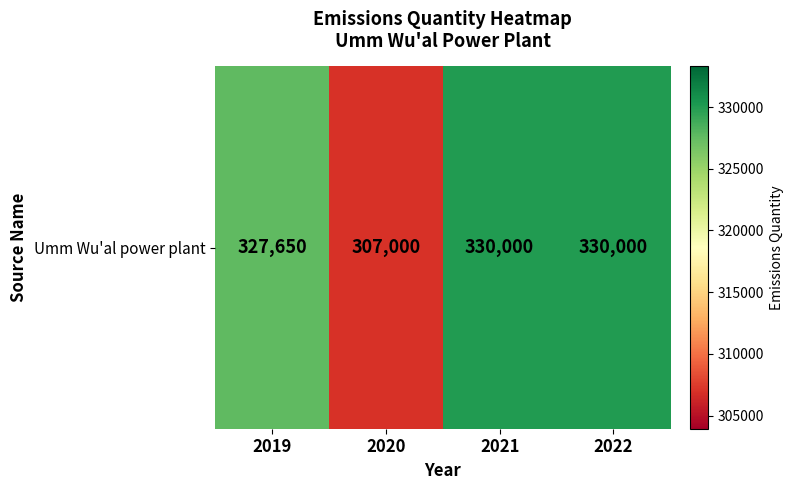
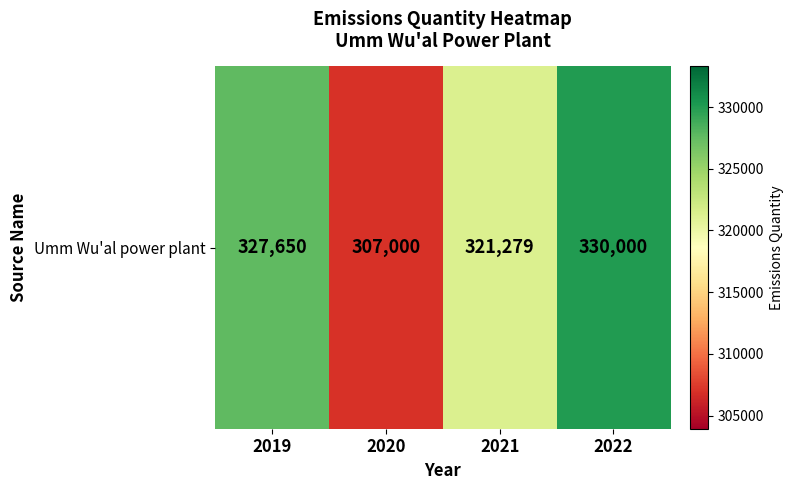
  {
    "Umm Wu'al power plant": {
      "2019": "327,650",
      "2020": "307,000",
-     "2021": "330,000",
+     "2021": "321,279",
      "2022": "330,000"
    }
  }
